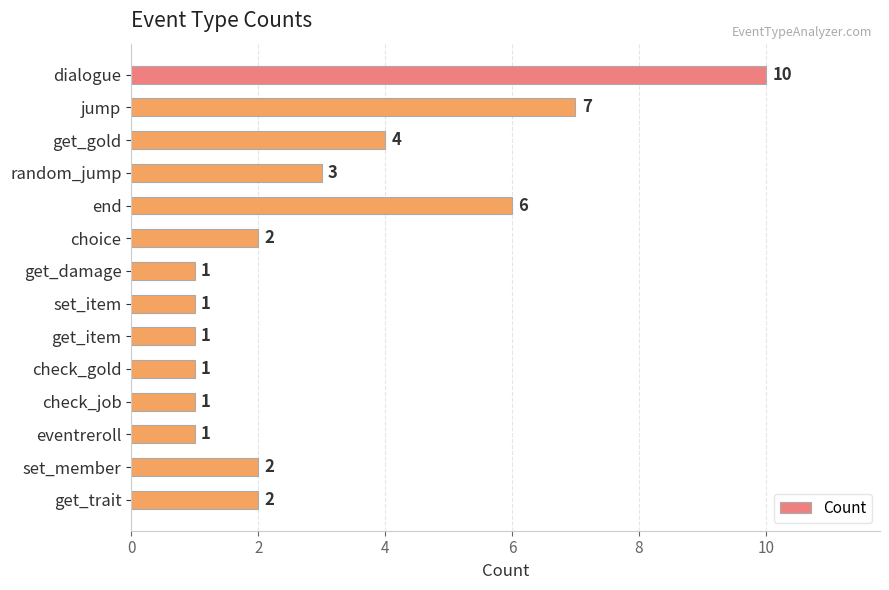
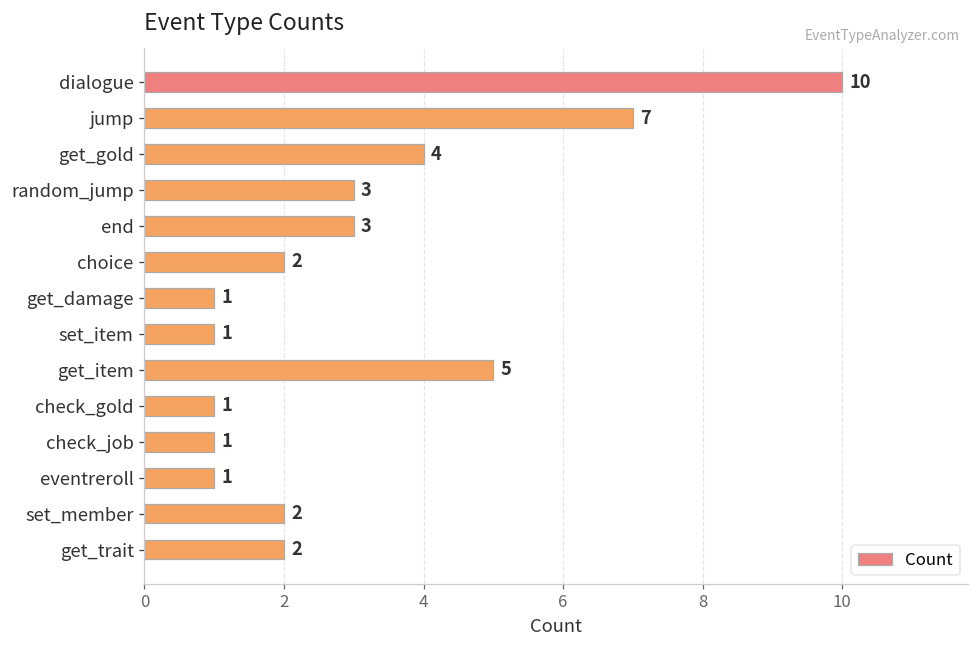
  {
    "dialogue": 10,
    "jump": 7,
    "get_gold": 4,
    "random_jump": 3,
-   "end": 6,
+   "end": 3,
    "choice": 2,
    "get_damage": 1,
    "set_item": 1,
-   "get_item": 1,
+   "get_item": 5,
    "check_gold": 1,
    "check_job": 1,
    "eventreroll": 1,
    "set_member": 2,
    "get_trait": 2
  }
